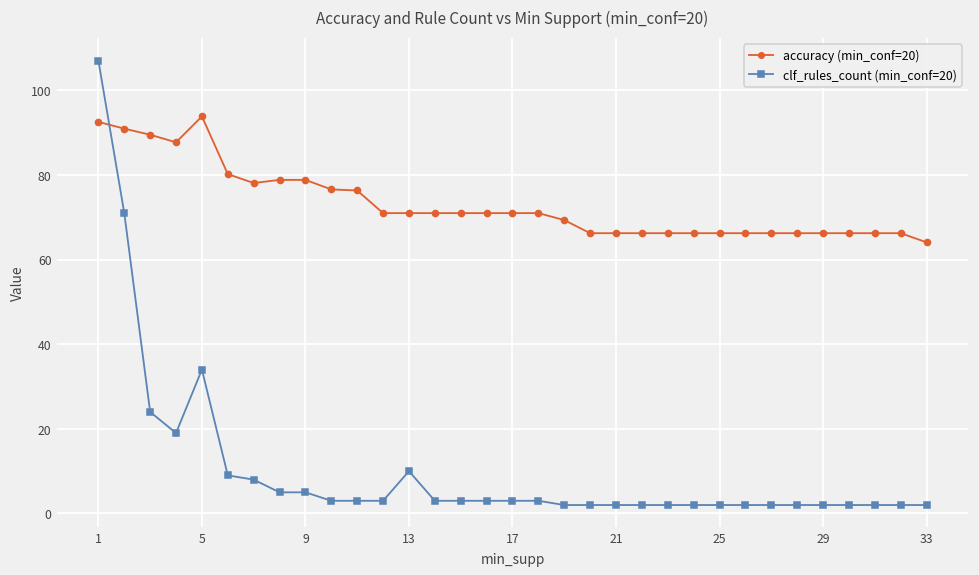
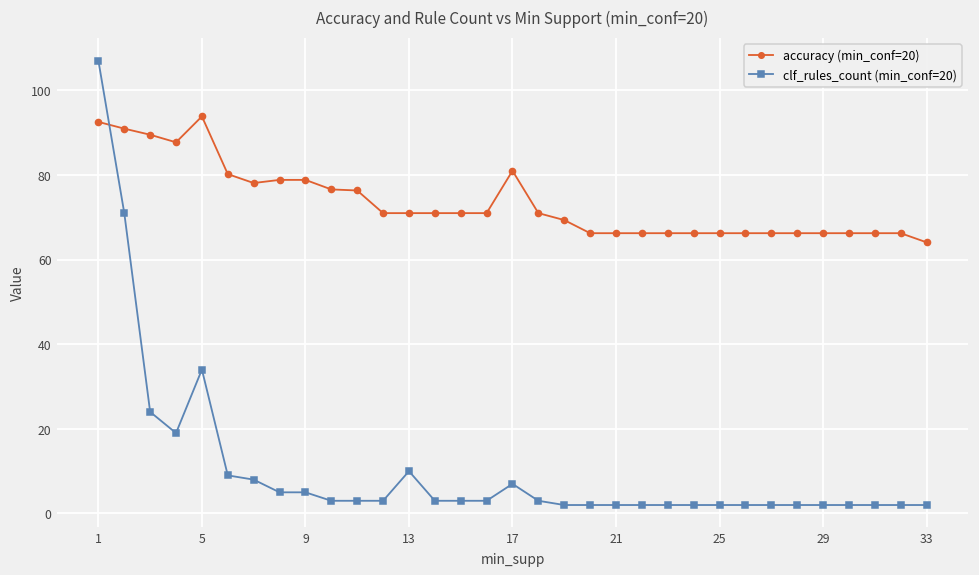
  {
    "accuracy (min_conf=20)": {
      "1": 93,
      "5": 94,
      "9": 79,
      "13": 71,
-     "17": 71,
+     "17": 81,
      "21": 66,
      "25": 66,
      "29": 66,
      "33": 64
    },
    "clf_rules_count (min_conf=20)": {
      "1": 107,
      "5": 34,
      "9": 5,
      "13": 10,
-     "17": 3,
+     "17": 7,
      "21": 2,
      "25": 2,
      "29": 2,
      "33": 2
    }
  }
